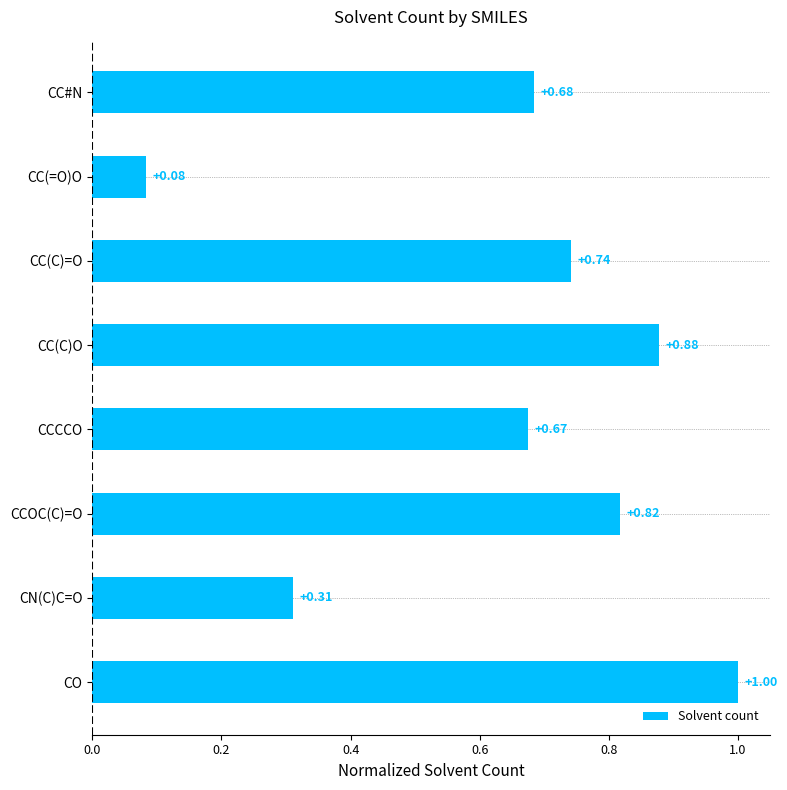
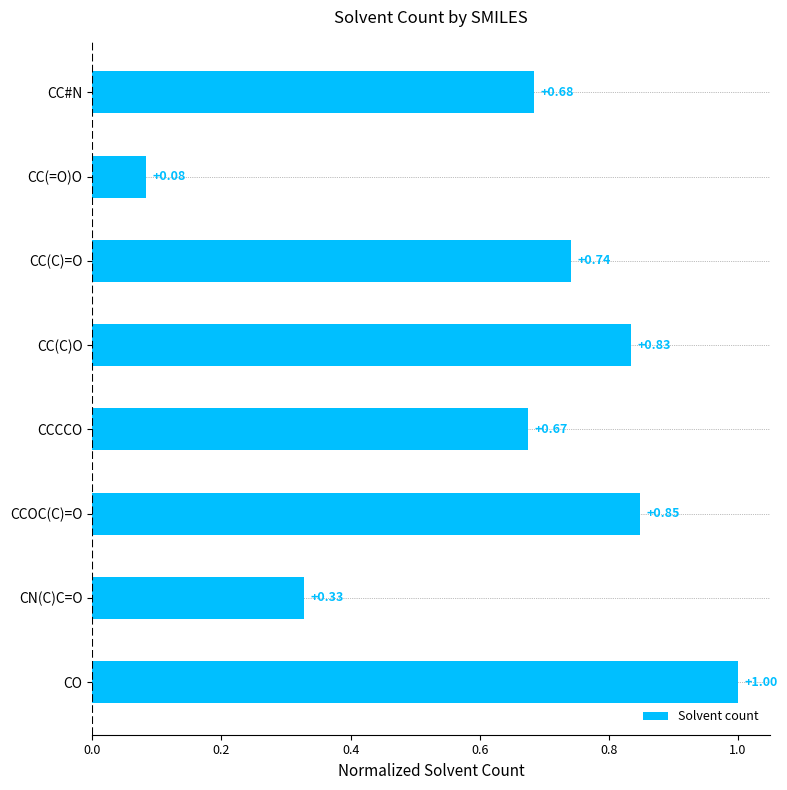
  {
    "CC#N": "+0.68",
    "CC(=O)O": "+0.08",
    "CC(C)=O": "+0.74",
-   "CC(C)O": "+0.88",
+   "CC(C)O": "+0.83",
    "CCCCO": "+0.67",
-   "CCOC(C)=O": "+0.82",
-   "CN(C)C=O": "+0.31",
+   "CCOC(C)=O": "+0.85",
+   "CN(C)C=O": "+0.33",
    "CO": "+1.00"
  }
